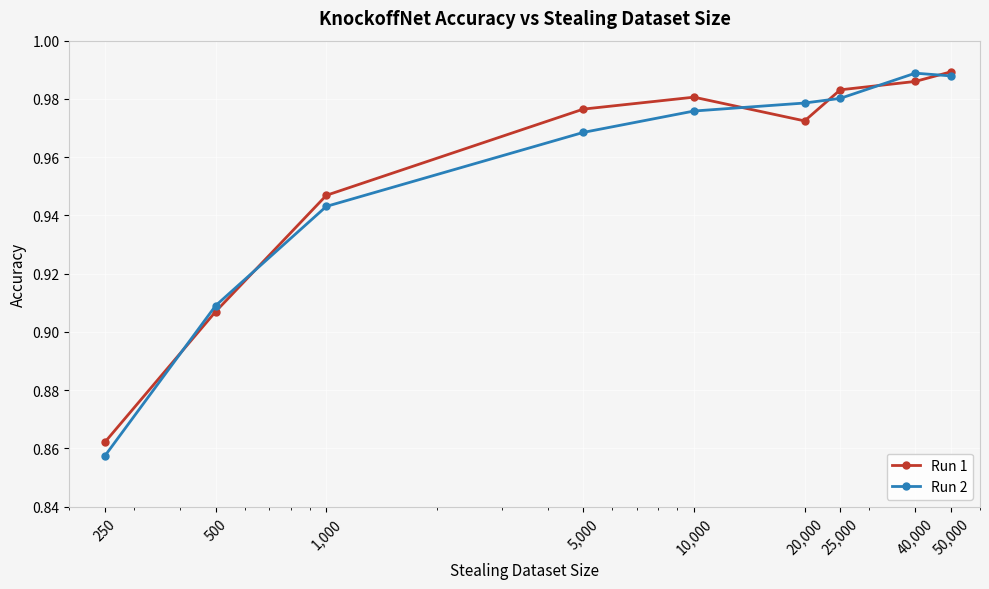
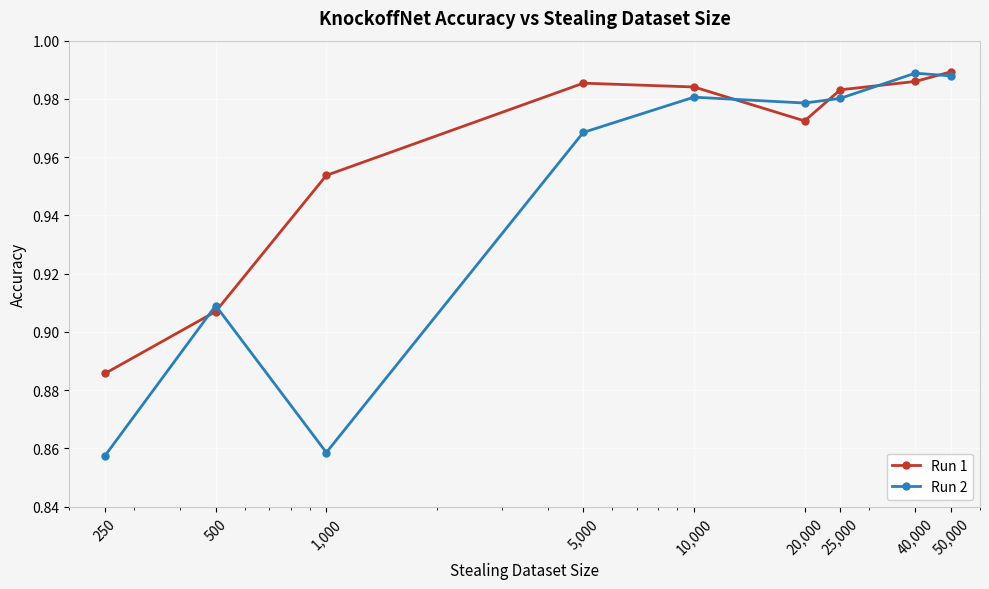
  {
    "Run 1": {
-     "250": 0.862,
+     "250": 0.886,
      "500": 0.907,
-     "1,000": 0.947,
-     "5,000": 0.976,
-     "10,000": 0.981,
+     "1,000": 0.954,
+     "5,000": 0.985,
+     "10,000": 0.984,
      "20,000": 0.972,
      "25,000": 0.983,
      "40,000": 0.986,
      "50,000": 0.989
    },
    "Run 2": {
      "250": 0.858,
      "500": 0.909,
-     "1,000": 0.943,
+     "1,000": 0.859,
      "5,000": 0.969,
-     "10,000": 0.976,
+     "10,000": 0.981,
      "20,000": 0.979,
      "25,000": 0.980,
      "40,000": 0.989,
      "50,000": 0.988
    }
  }
